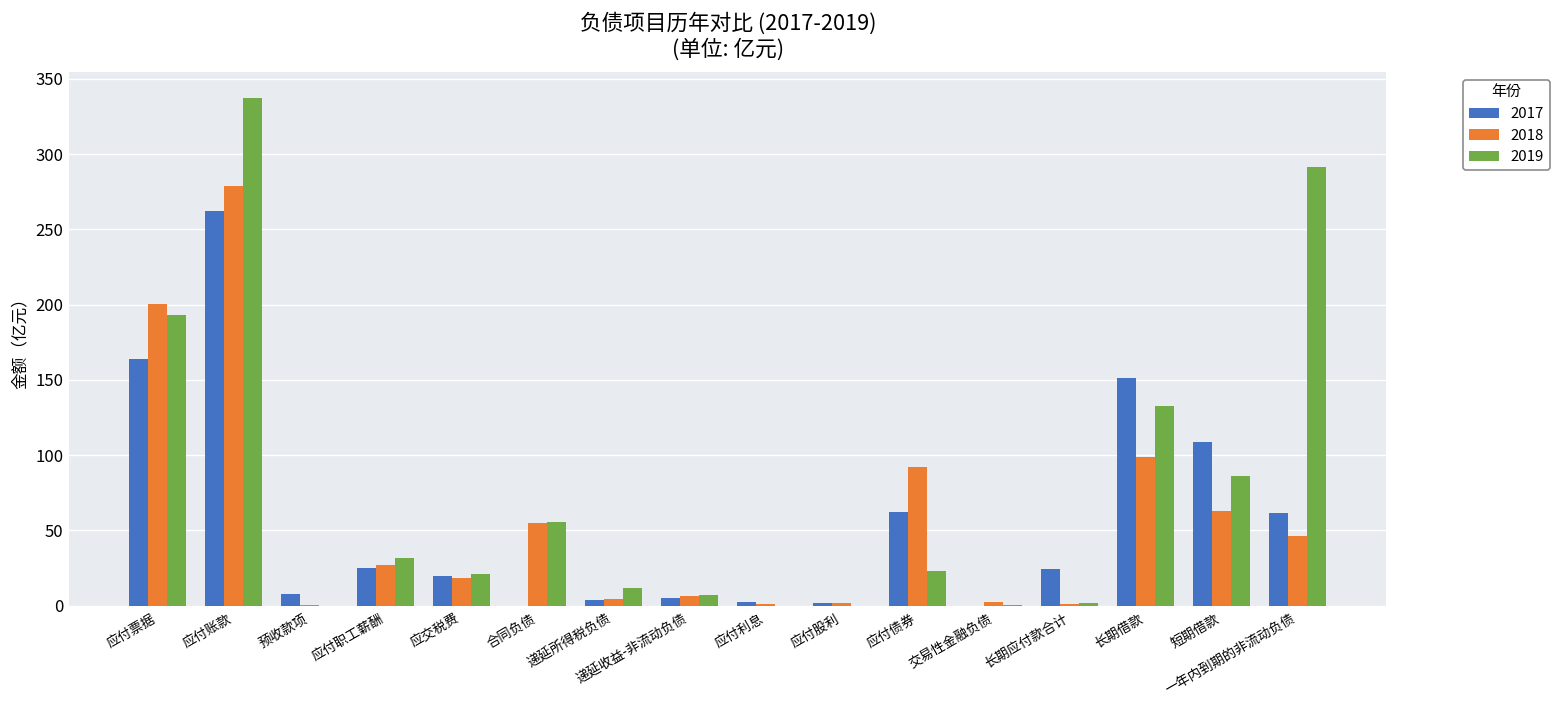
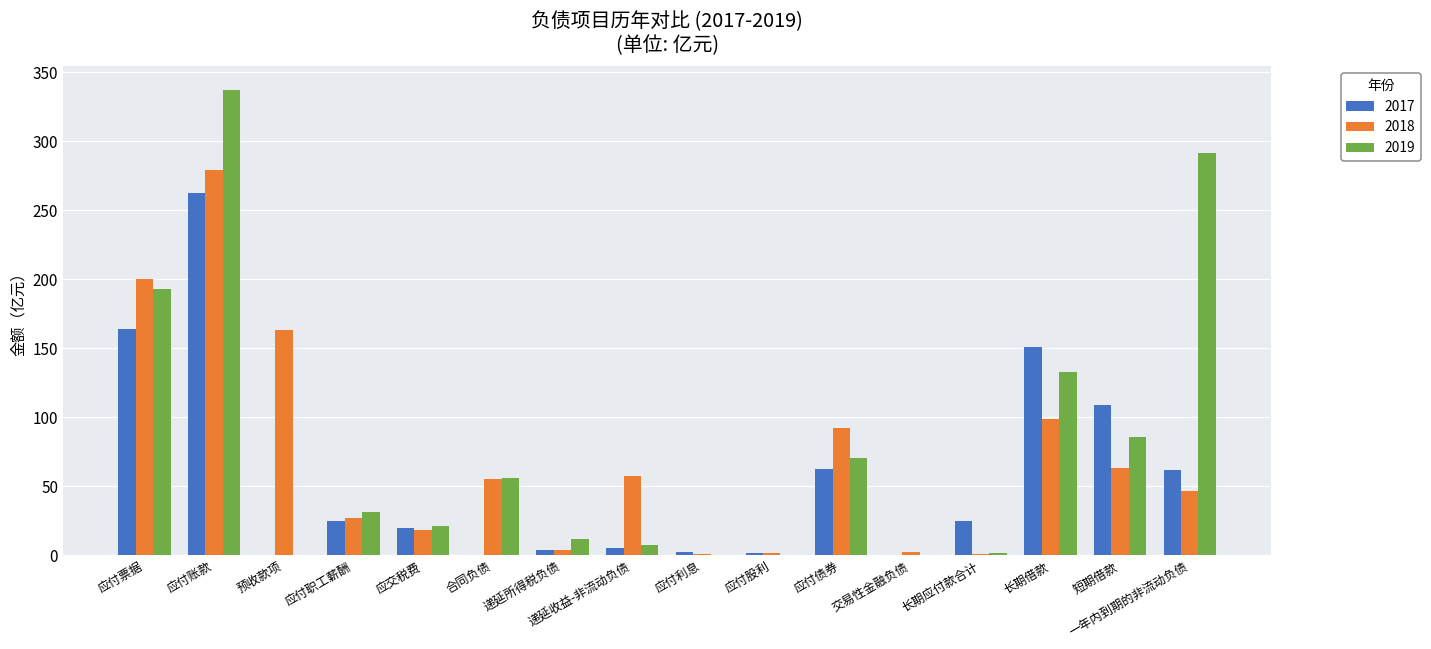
  {
    "2017": {
      "应付票据": 164,
      "应付账款": 262,
-     "预收款项": 8,
+     "预收款项": 0,
      "应付职工薪酬": 25,
      "应交税费": 20,
      "合同负债": 0,
      "递延所得税负债": 3,
      "递延收益-非流动负债": 5,
      "应付利息": 2,
      "应付债券": 62,
      "长期应付款合计": 24,
      "长期借款": 151,
      "短期借款": 109,
      "一年内到期的非流动负债": 61
    },
    "2018": {
      "应付票据": 200,
      "应付账款": 279,
-     "预收款项": 0,
+     "预收款项": 163,
      "应付职工薪酬": 27,
      "应交税费": 18,
      "合同负债": 55,
      "递延所得税负债": 4,
-     "递延收益-非流动负债": 6,
+     "递延收益-非流动负债": 57,
      "应付债券": 92,
      "交易性金融负债": 2,
      "长期借款": 99,
      "短期借款": 63,
      "一年内到期的非流动负债": 47
    },
    "2019": {
      "应付票据": 193,
      "应付账款": 338,
      "预收款项": 0,
      "应付职工薪酬": 32,
      "应交税费": 21,
      "合同负债": 56,
      "递延所得税负债": 12,
      "递延收益-非流动负债": 7,
      "应付利息": 0,
      "应付股利": 0,
-     "应付债券": 23,
+     "应付债券": 70,
      "长期借款": 133,
      "短期借款": 86,
      "一年内到期的非流动负债": 291
    }
  }
